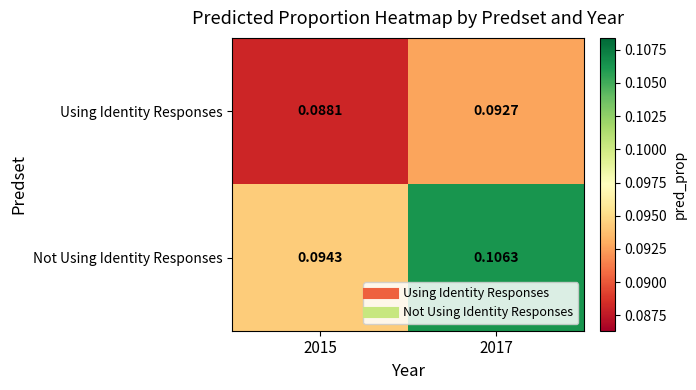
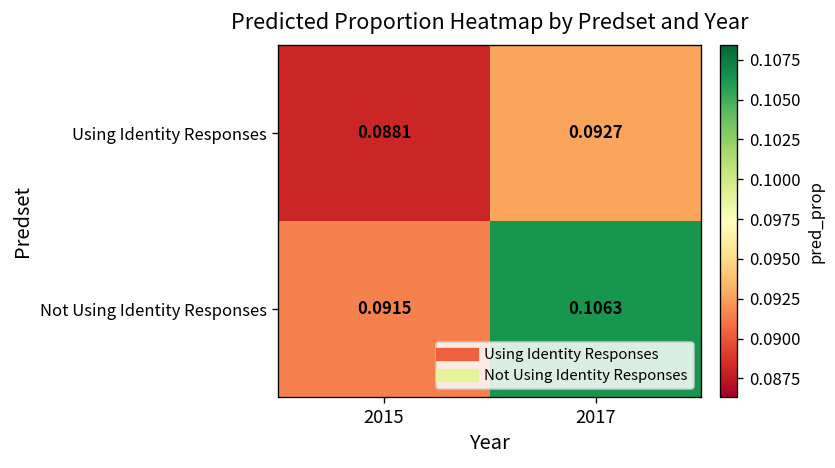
  {
    "Using Identity Responses": {
      "2015": 0.0881,
      "2017": 0.0927
    },
    "Not Using Identity Responses": {
-     "2015": 0.0943,
+     "2015": 0.0915,
      "2017": 0.1063
    }
  }
